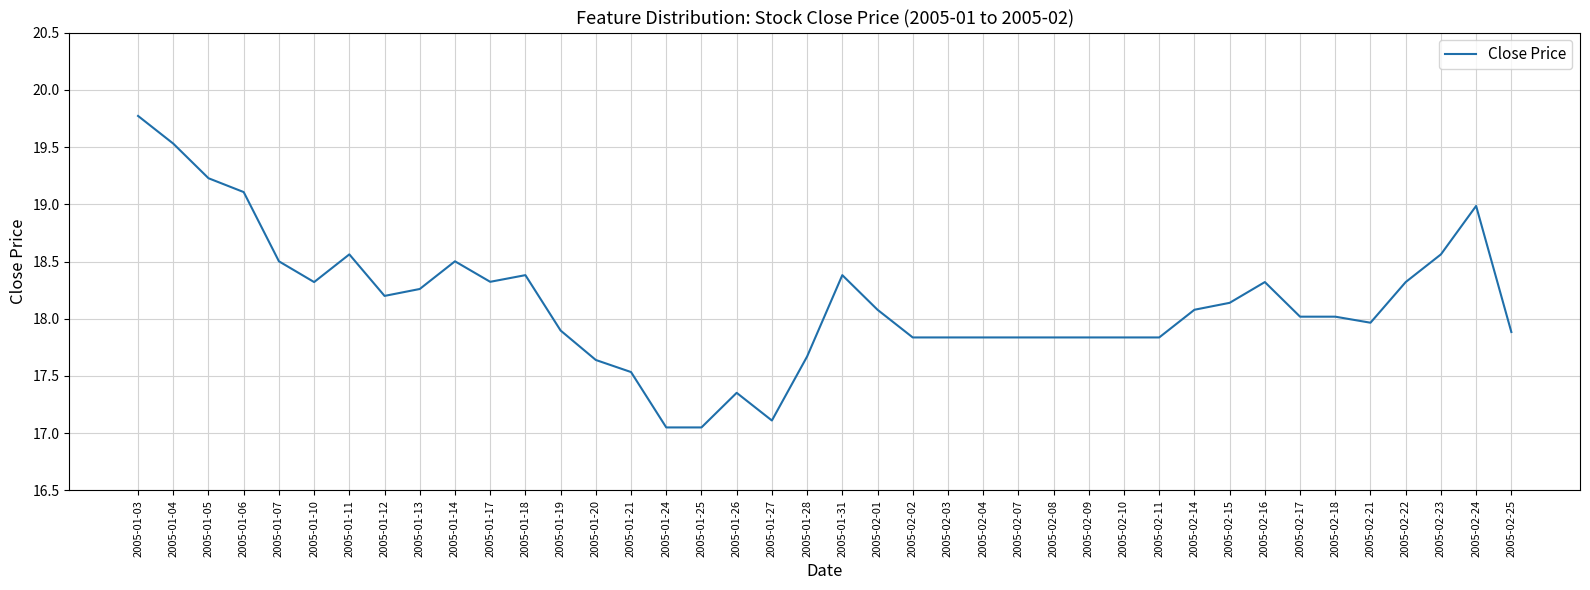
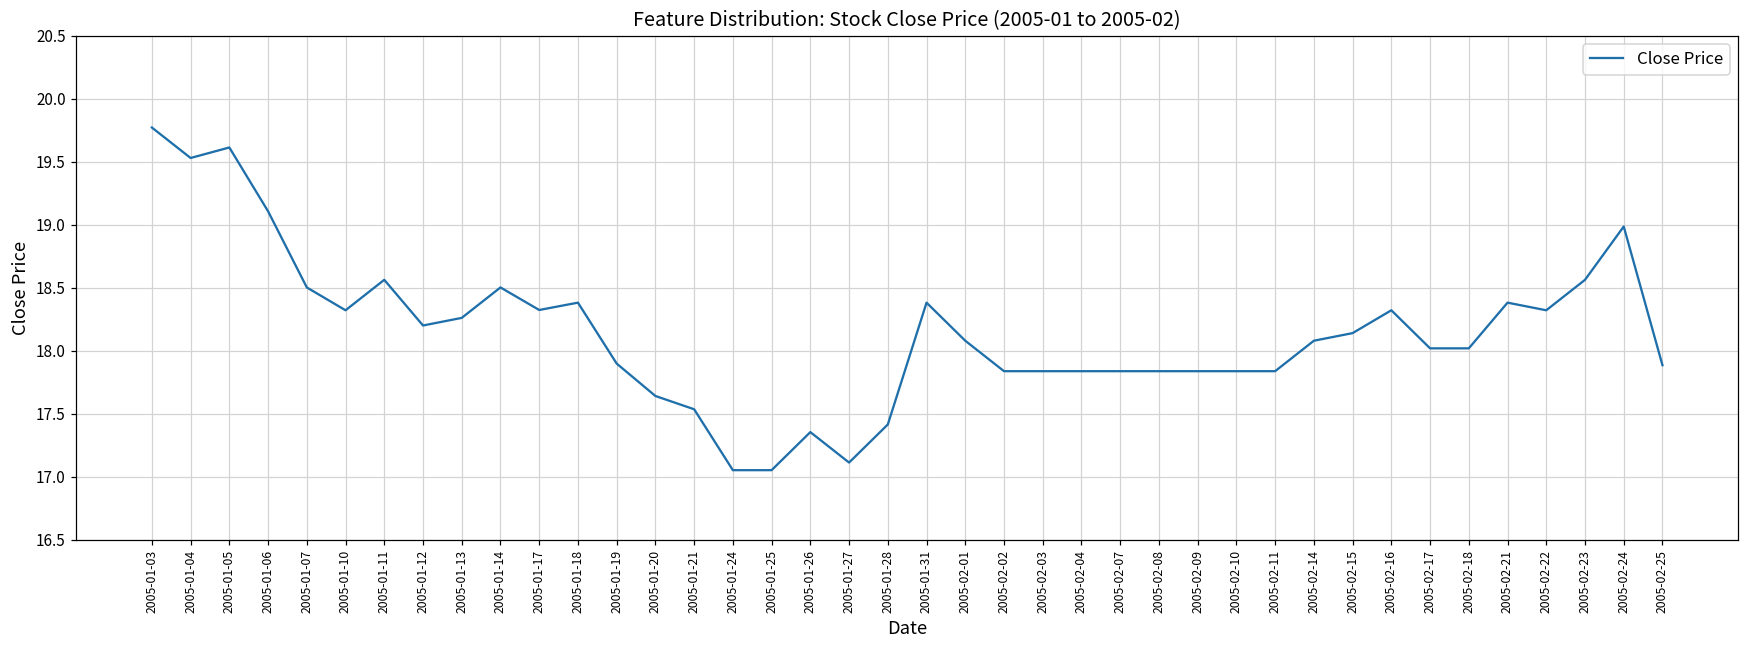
  {
    "2005-01-03": 19.77,
    "2005-01-04": 19.53,
-   "2005-01-05": 19.23,
+   "2005-01-05": 19.61,
    "2005-01-06": 19.11,
    "2005-01-07": 18.50,
    "2005-01-10": 18.32,
    "2005-01-11": 18.56,
    "2005-01-12": 18.20,
    "2005-01-13": 18.26,
    "2005-01-14": 18.50,
    "2005-01-17": 18.32,
    "2005-01-18": 18.38,
    "2005-01-19": 17.90,
    "2005-01-20": 17.64,
    "2005-01-21": 17.53,
    "2005-01-24": 17.05,
    "2005-01-25": 17.05,
    "2005-01-26": 17.35,
    "2005-01-27": 17.11,
-   "2005-01-28": 17.67,
+   "2005-01-28": 17.41,
    "2005-01-31": 18.38,
    "2005-02-01": 18.08,
    "2005-02-02": 17.84,
    "2005-02-03": 17.84,
    "2005-02-04": 17.84,
    "2005-02-07": 17.84,
    "2005-02-08": 17.84,
    "2005-02-09": 17.84,
    "2005-02-10": 17.84,
    "2005-02-11": 17.84,
    "2005-02-14": 18.08,
    "2005-02-15": 18.14,
    "2005-02-16": 18.32,
    "2005-02-17": 18.02,
    "2005-02-18": 18.02,
-   "2005-02-21": 17.97,
+   "2005-02-21": 18.38,
    "2005-02-22": 18.32,
    "2005-02-23": 18.56,
    "2005-02-24": 18.99,
    "2005-02-25": 17.88
  }
